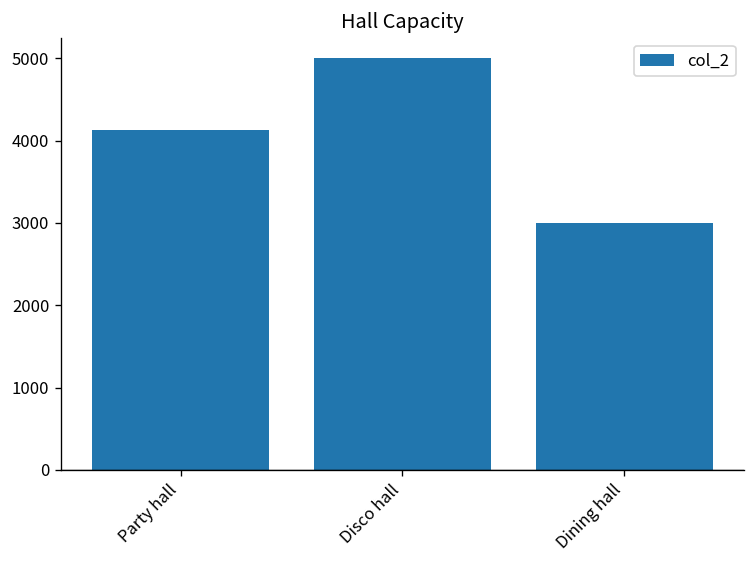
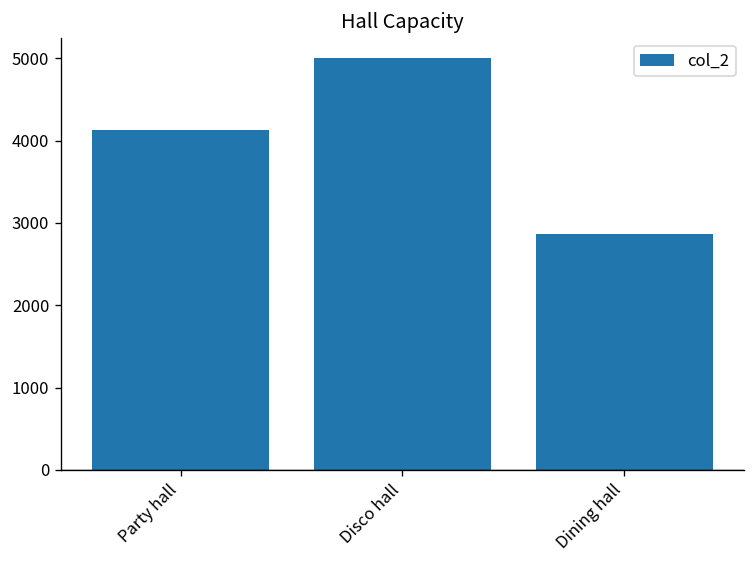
  {
    "Party hall": 4100,
    "Disco hall": 5000,
-   "Dining hall": 3000
+   "Dining hall": 2900
  }
